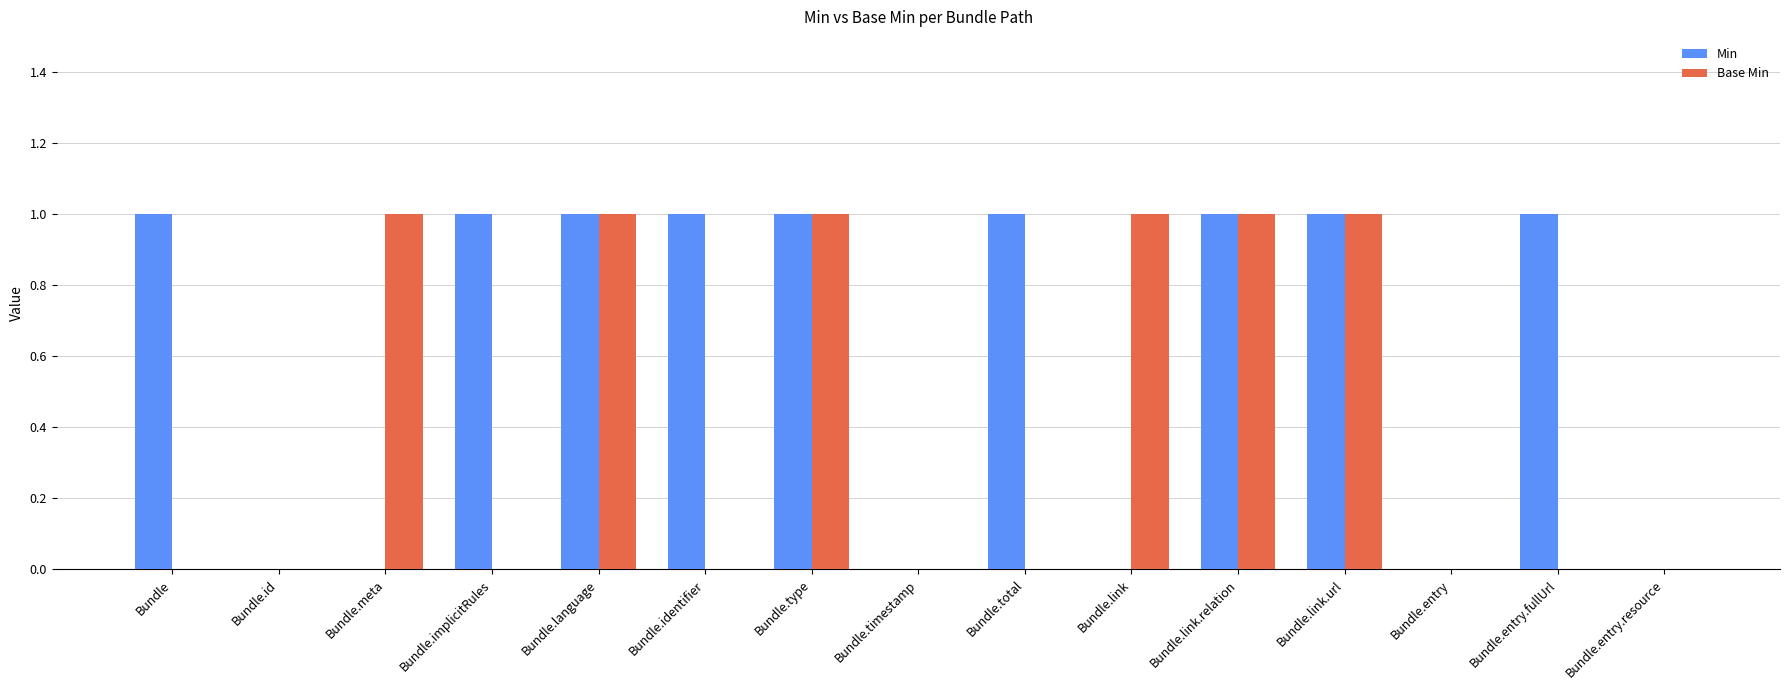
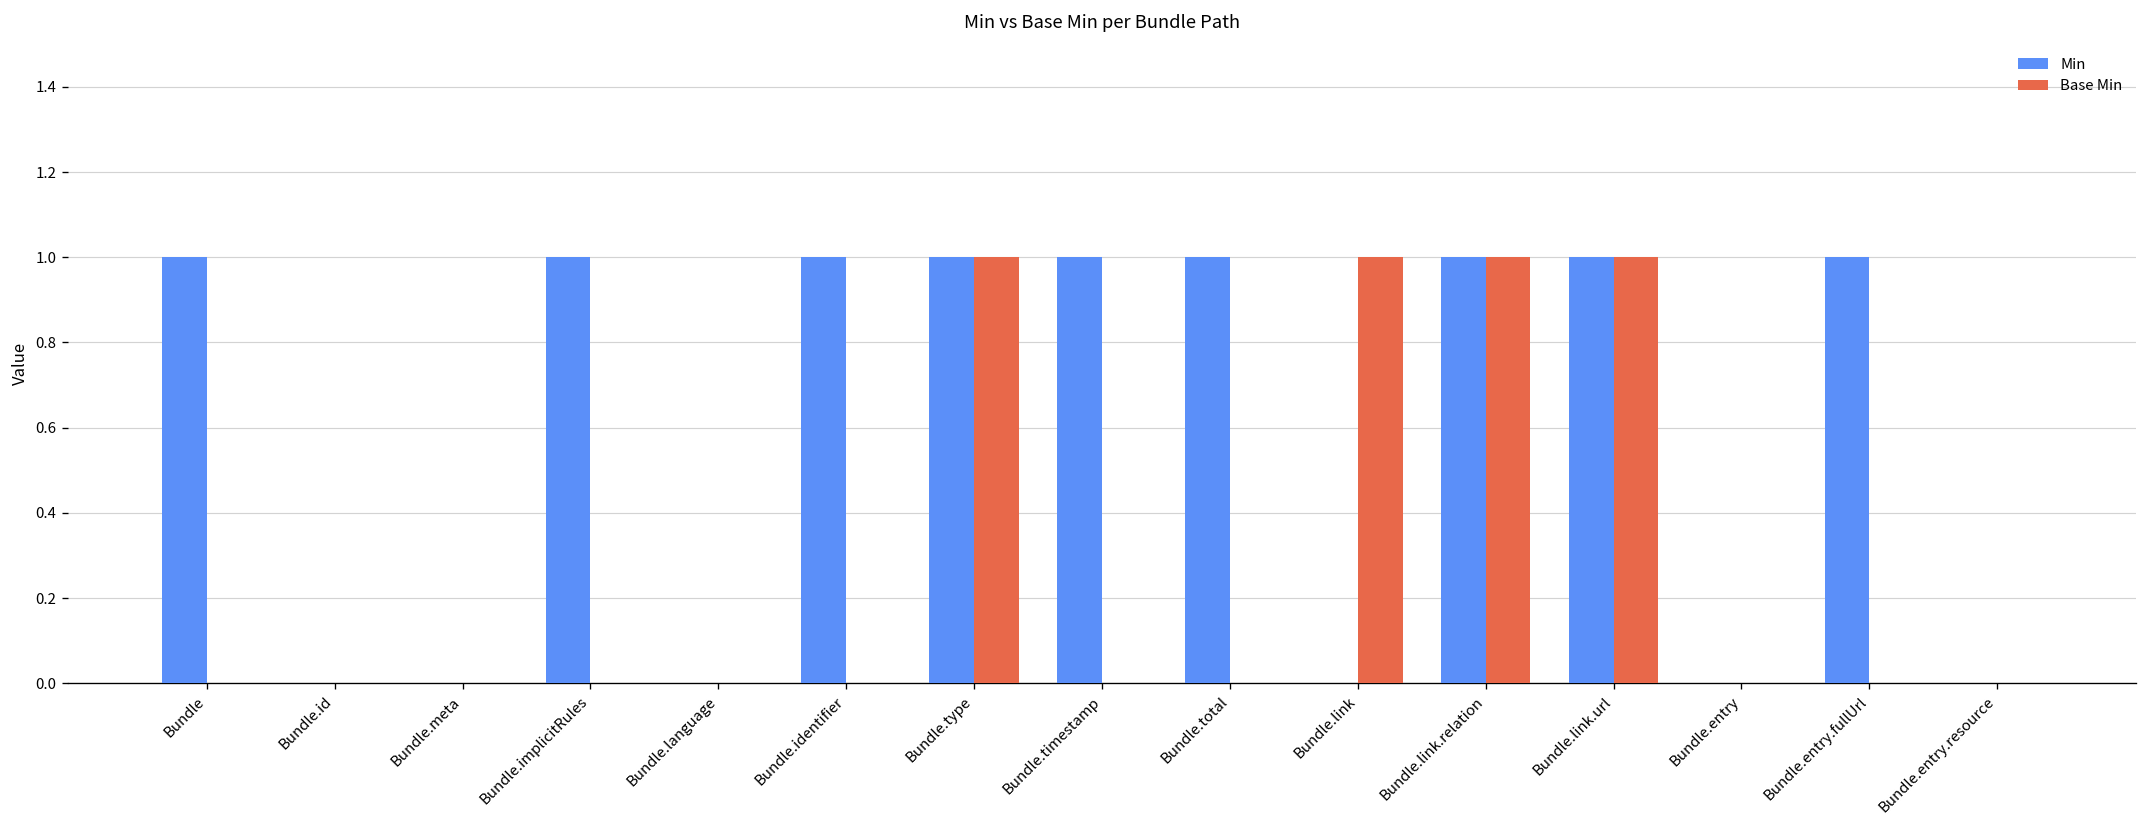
  {
    "Min": {
      "Bundle": 1,
      "Bundle.id": 0,
      "Bundle.meta": 0,
      "Bundle.implicitRules": 1,
-     "Bundle.language": 1,
+     "Bundle.language": 0,
      "Bundle.identifier": 1,
      "Bundle.type": 1,
-     "Bundle.timestamp": 0,
+     "Bundle.timestamp": 1,
      "Bundle.total": 1,
      "Bundle.link": 0,
      "Bundle.link.relation": 1,
      "Bundle.link.url": 1,
      "Bundle.entry": 0,
      "Bundle.entry.fullUrl": 1,
      "Bundle.entry.resource": 0
    },
    "Base Min": {
      "Bundle": 0,
      "Bundle.id": 0,
-     "Bundle.meta": 1,
+     "Bundle.meta": 0,
      "Bundle.implicitRules": 0,
-     "Bundle.language": 1,
+     "Bundle.language": 0,
      "Bundle.identifier": 0,
      "Bundle.type": 1,
      "Bundle.timestamp": 0,
      "Bundle.total": 0,
      "Bundle.link": 1,
      "Bundle.link.relation": 1,
      "Bundle.link.url": 1,
      "Bundle.entry": 0,
      "Bundle.entry.fullUrl": 0,
      "Bundle.entry.resource": 0
    }
  }
